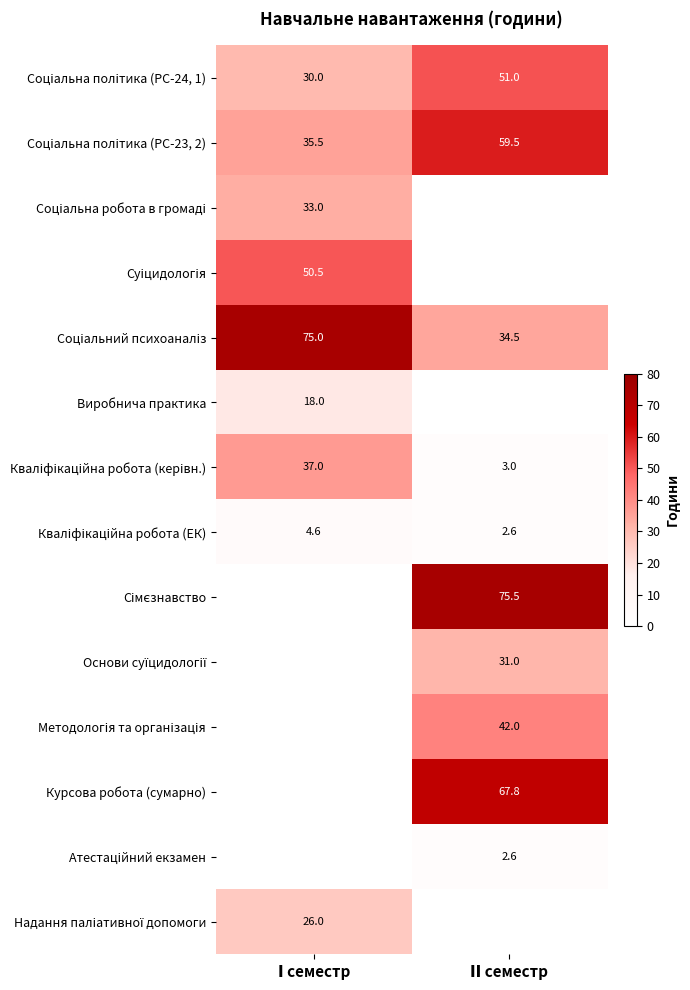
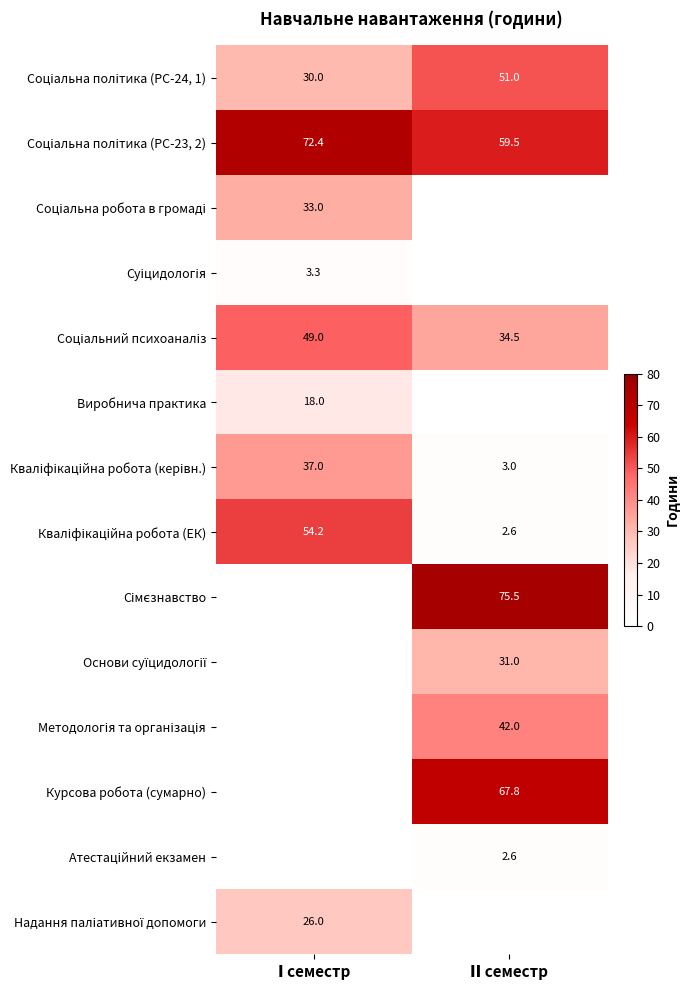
  {
    "Соціальна політика (РС-24, 1)": {
      "І семестр": 30.0,
      "ІІ семестр": 51.0
    },
    "Соціальна політика (РС-23, 2)": {
-     "І семестр": 35.5,
+     "І семестр": 72.4,
      "ІІ семестр": 59.5
    },
    "Соціальна робота в громаді": {
      "І семестр": 33.0
    },
    "Суіцидологія": {
-     "І семестр": 50.5
+     "І семестр": 3.3
    },
    "Соціальний психоаналіз": {
-     "І семестр": 75.0,
+     "І семестр": 49.0,
      "ІІ семестр": 34.5
    },
    "Виробнича практика": {
      "І семестр": 18.0
    },
    "Кваліфікаційна робота (керівн.)": {
      "І семестр": 37.0,
      "ІІ семестр": 3.0
    },
    "Кваліфікаційна робота (ЕК)": {
-     "І семестр": 4.6,
+     "І семестр": 54.2,
      "ІІ семестр": 2.6
    },
    "Сімєзнавство": {
      "ІІ семестр": 75.5
    },
    "Основи суїцидології": {
      "ІІ семестр": 31.0
    },
    "Методологія та організація": {
      "ІІ семестр": 42.0
    },
    "Курсова робота (сумарно)": {
      "ІІ семестр": 67.8
    },
    "Атестаційний екзамен": {
      "ІІ семестр": 2.6
    },
    "Надання паліативної допомоги": {
      "І семестр": 26.0
    }
  }
